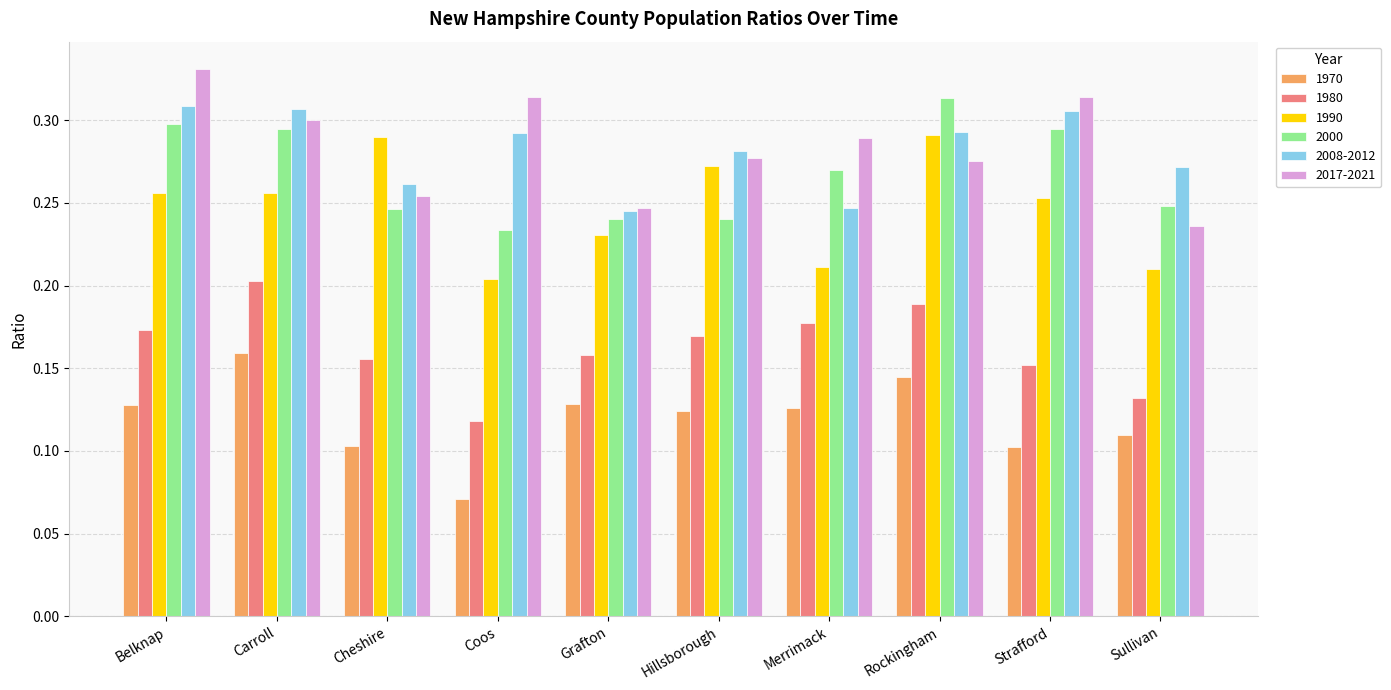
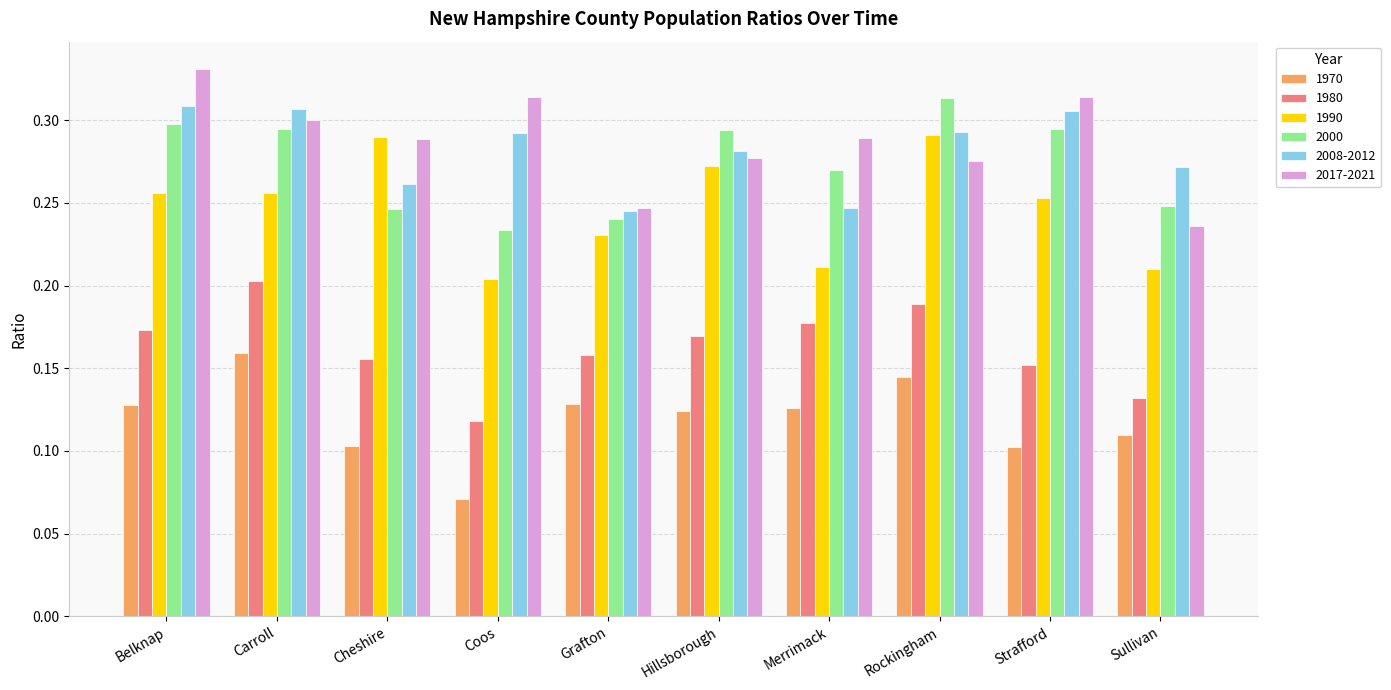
  {
    "1990": {
      "Belknap": 0.256,
      "Carroll": 0.256,
      "Cheshire": 0.290,
      "Coos": 0.204,
      "Grafton": 0.230,
      "Hillsborough": 0.272,
      "Merrimack": 0.211,
      "Rockingham": 0.291,
      "Strafford": 0.253,
      "Sullivan": 0.210
    },
    "2000": {
      "Belknap": 0.298,
      "Carroll": 0.295,
      "Cheshire": 0.246,
      "Coos": 0.234,
      "Grafton": 0.240,
-     "Hillsborough": 0.240,
+     "Hillsborough": 0.294,
      "Merrimack": 0.270,
      "Rockingham": 0.313,
      "Strafford": 0.295,
      "Sullivan": 0.248
    },
    "2008-2012": {
      "Belknap": 0.309,
      "Carroll": 0.307,
      "Cheshire": 0.262,
      "Coos": 0.292,
      "Grafton": 0.245,
      "Hillsborough": 0.281,
      "Merrimack": 0.247,
      "Rockingham": 0.293,
      "Strafford": 0.306,
      "Sullivan": 0.271
    },
    "2017-2021": {
      "Belknap": 0.331,
      "Carroll": 0.300,
-     "Cheshire": 0.254,
+     "Cheshire": 0.288,
      "Coos": 0.314,
      "Grafton": 0.247,
      "Hillsborough": 0.277,
      "Merrimack": 0.289,
      "Rockingham": 0.275,
      "Strafford": 0.314,
      "Sullivan": 0.236
    }
  }
